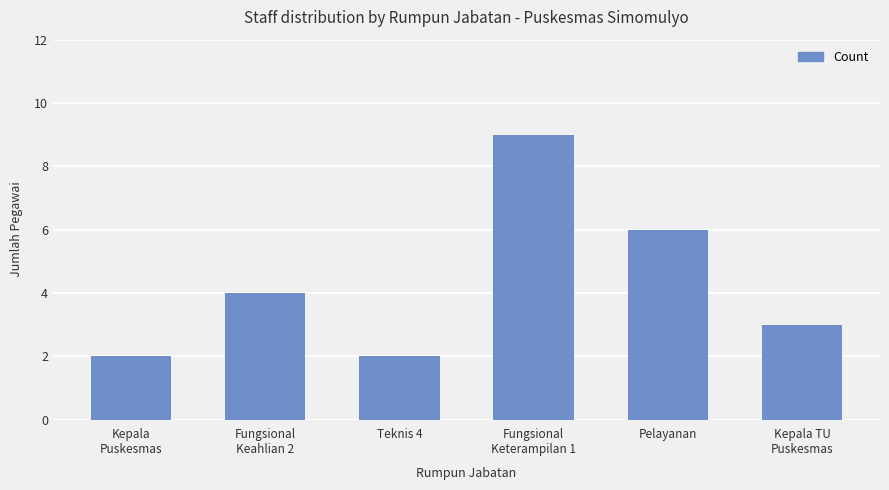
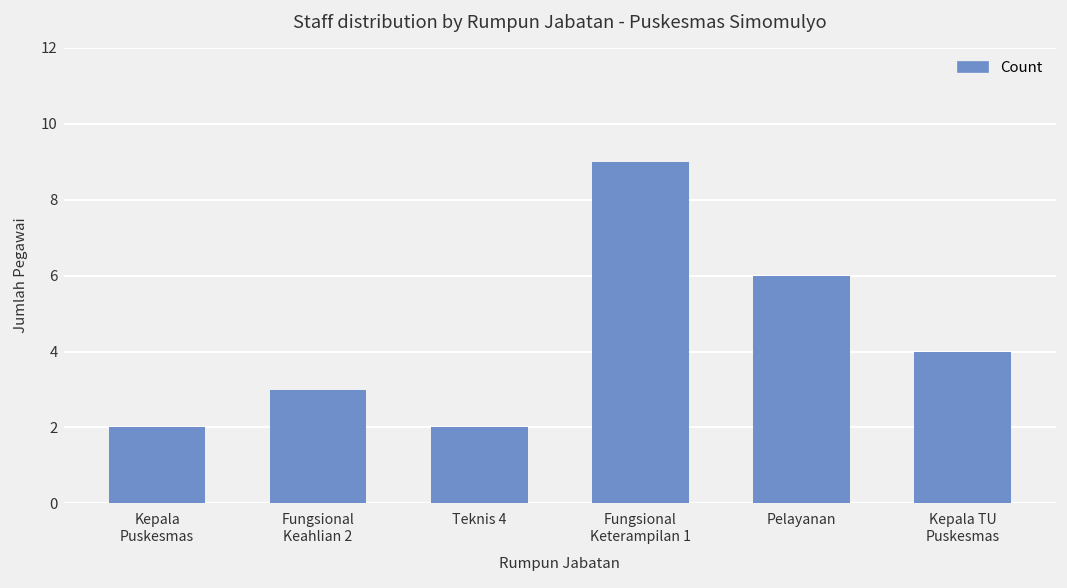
  {
    "Kepala Puskesmas": 2,
-   "Fungsional Keahlian 2": 4,
+   "Fungsional Keahlian 2": 3,
    "Teknis 4": 2,
    "Fungsional Keterampilan 1": 9,
    "Pelayanan": 6,
-   "Kepala TU Puskesmas": 3
+   "Kepala TU Puskesmas": 4
  }
